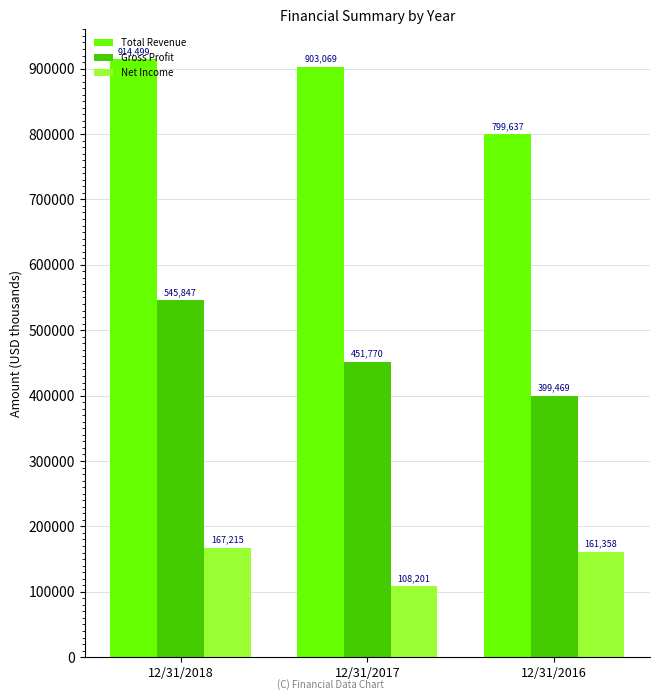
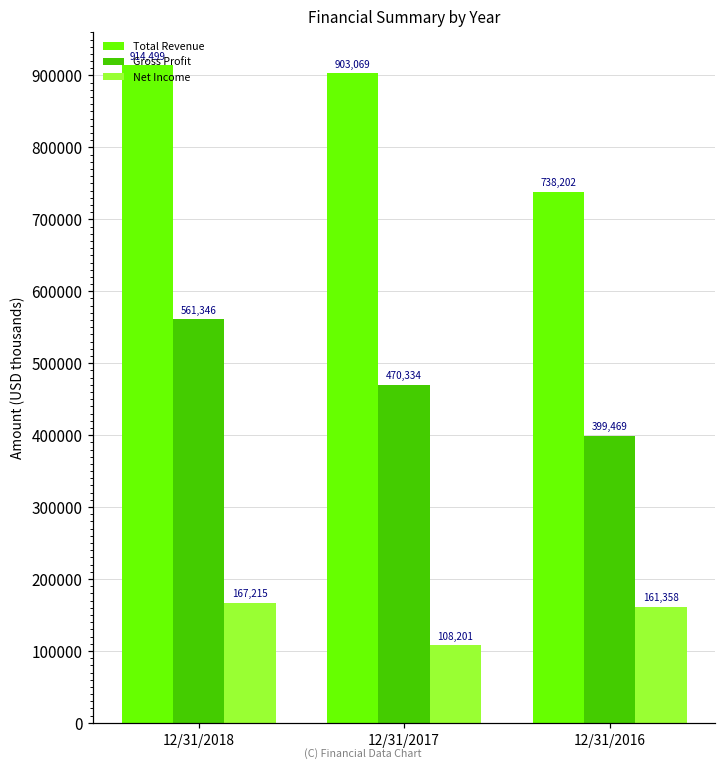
  {
    "Total Revenue": {
      "12/31/2018": "914,499",
      "12/31/2017": "903,069",
-     "12/31/2016": "799,637"
+     "12/31/2016": "738,202"
    },
    "Gross Profit": {
-     "12/31/2018": "545,847",
-     "12/31/2017": "451,770",
+     "12/31/2018": "561,346",
+     "12/31/2017": "470,334",
      "12/31/2016": "399,469"
    },
    "Net Income": {
      "12/31/2018": "167,215",
      "12/31/2017": "108,201",
      "12/31/2016": "161,358"
    }
  }
